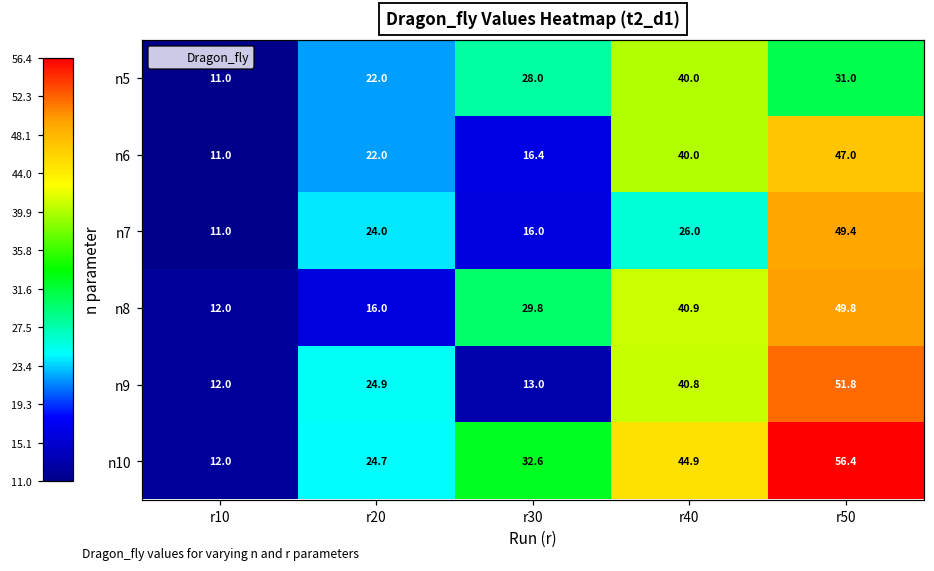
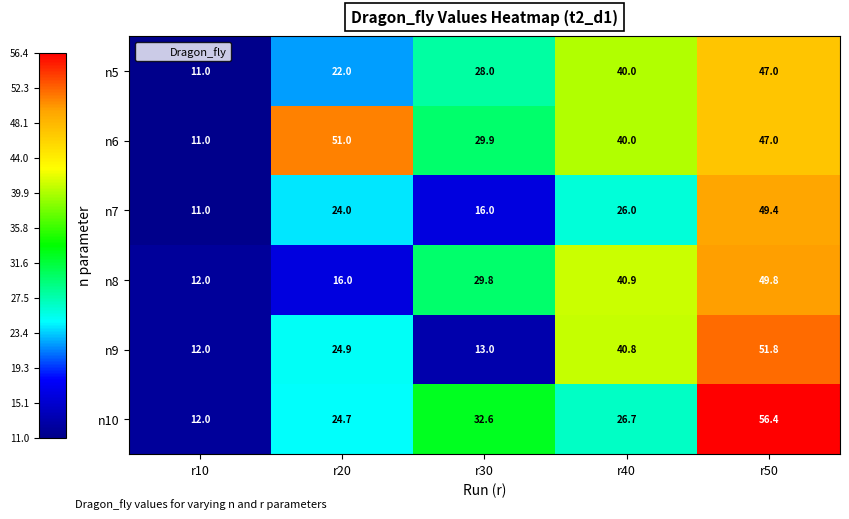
  {
    "n5": {
      "r10": 11.0,
      "r20": 22.0,
      "r30": 28.0,
      "r40": 40.0,
-     "r50": 31.0
+     "r50": 47.0
    },
    "n6": {
      "r10": 11.0,
-     "r20": 22.0,
-     "r30": 16.4,
+     "r20": 51.0,
+     "r30": 29.9,
      "r40": 40.0,
      "r50": 47.0
    },
    "n7": {
      "r10": 11.0,
      "r20": 24.0,
      "r30": 16.0,
      "r40": 26.0,
      "r50": 49.4
    },
    "n8": {
      "r10": 12.0,
      "r20": 16.0,
      "r30": 29.8,
      "r40": 40.9,
      "r50": 49.8
    },
    "n9": {
      "r10": 12.0,
      "r20": 24.9,
      "r30": 13.0,
      "r40": 40.8,
      "r50": 51.8
    },
    "n10": {
      "r10": 12.0,
      "r20": 24.7,
      "r30": 32.6,
-     "r40": 44.9,
+     "r40": 26.7,
      "r50": 56.4
    }
  }
